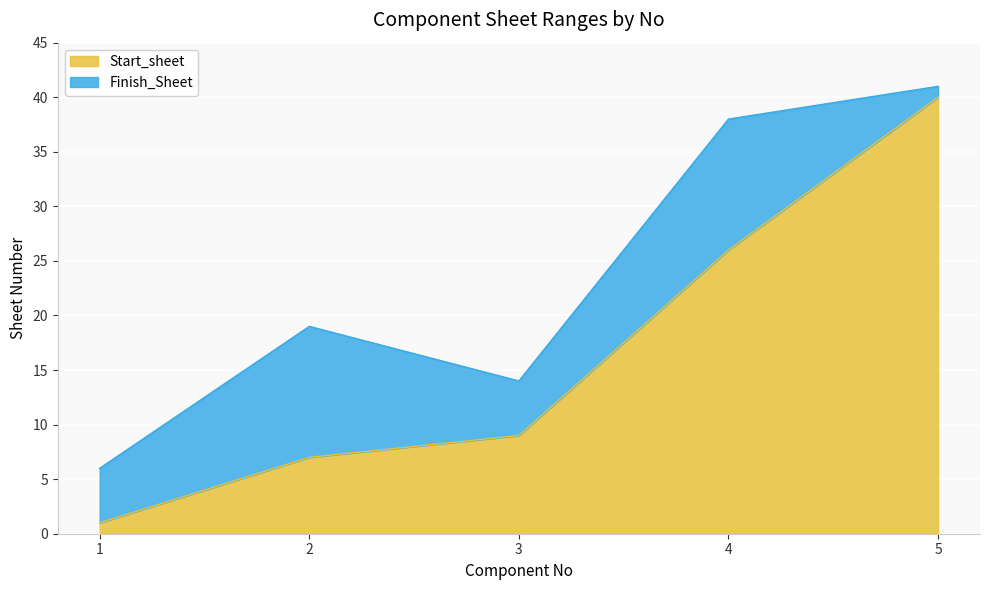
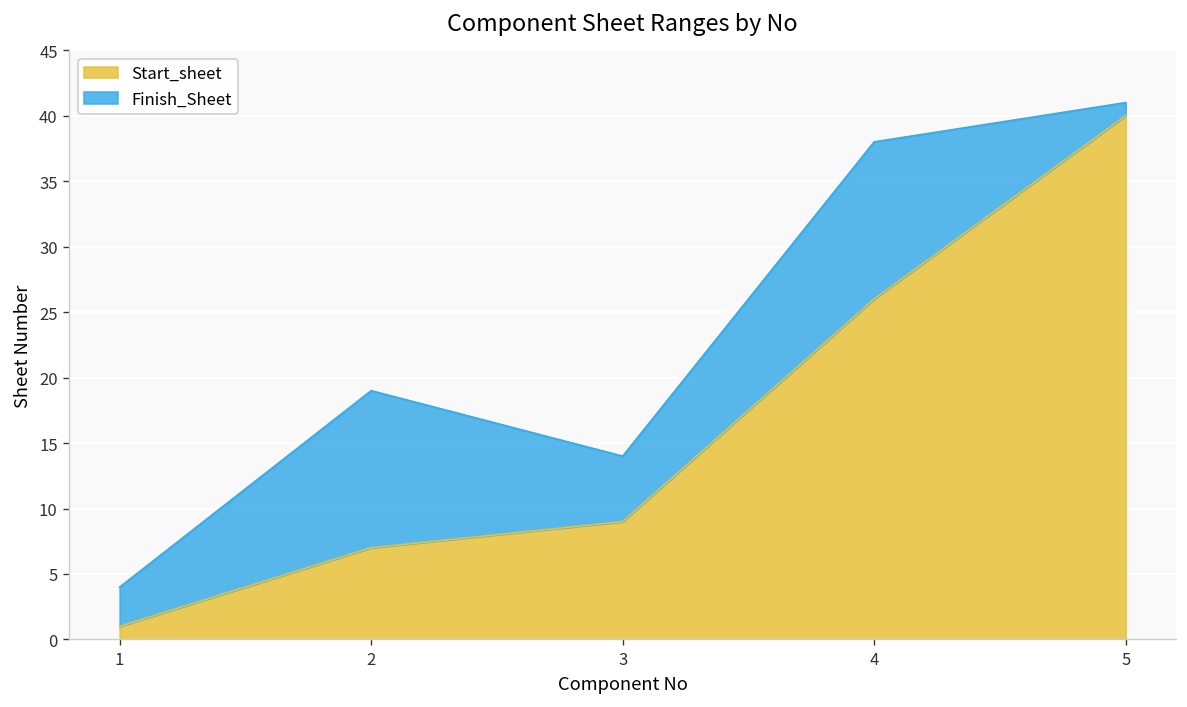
  {
    "Start_sheet": {
      "1": 1,
      "2": 7,
      "3": 9,
      "4": 26,
      "5": 40
    },
    "Finish_Sheet": {
-     "1": 6,
+     "1": 4,
      "2": 19,
      "3": 14,
      "4": 38,
      "5": 41
    }
  }
